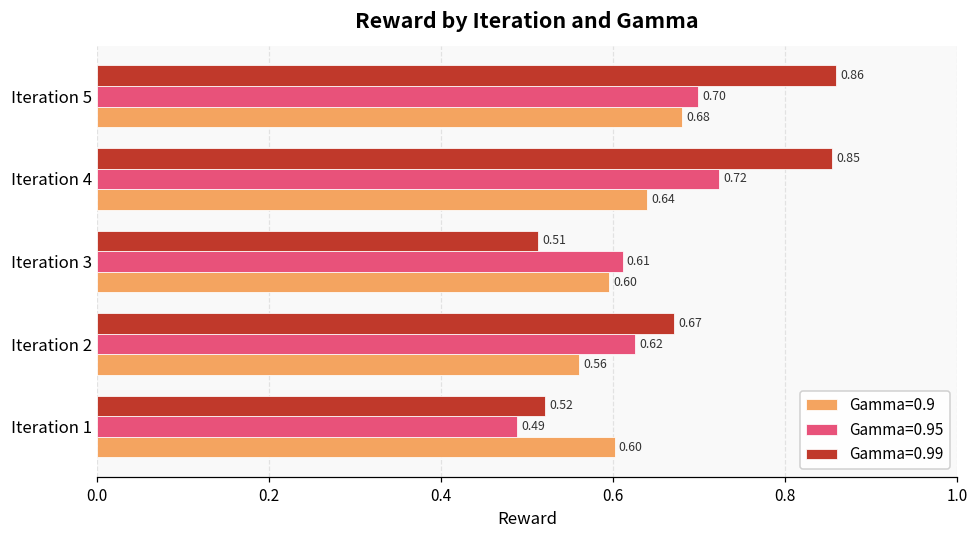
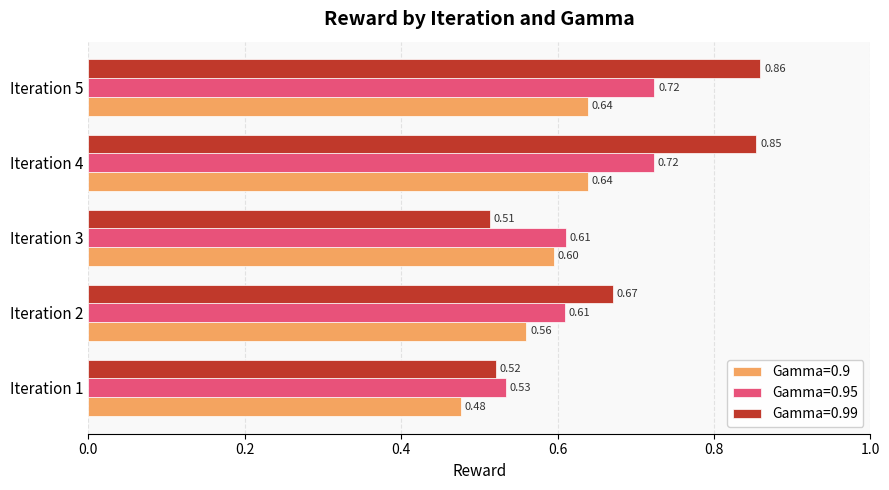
  {
    "Gamma=0.9": {
-     "Iteration 5": 0.68,
+     "Iteration 5": 0.64,
      "Iteration 4": 0.64,
      "Iteration 3": 0.60,
      "Iteration 2": 0.56,
-     "Iteration 1": 0.60
+     "Iteration 1": 0.48
    },
    "Gamma=0.95": {
-     "Iteration 5": 0.70,
+     "Iteration 5": 0.72,
      "Iteration 4": 0.72,
      "Iteration 3": 0.61,
-     "Iteration 2": 0.62,
-     "Iteration 1": 0.49
+     "Iteration 2": 0.61,
+     "Iteration 1": 0.53
    },
    "Gamma=0.99": {
      "Iteration 5": 0.86,
      "Iteration 4": 0.85,
      "Iteration 3": 0.51,
      "Iteration 2": 0.67,
      "Iteration 1": 0.52
    }
  }
